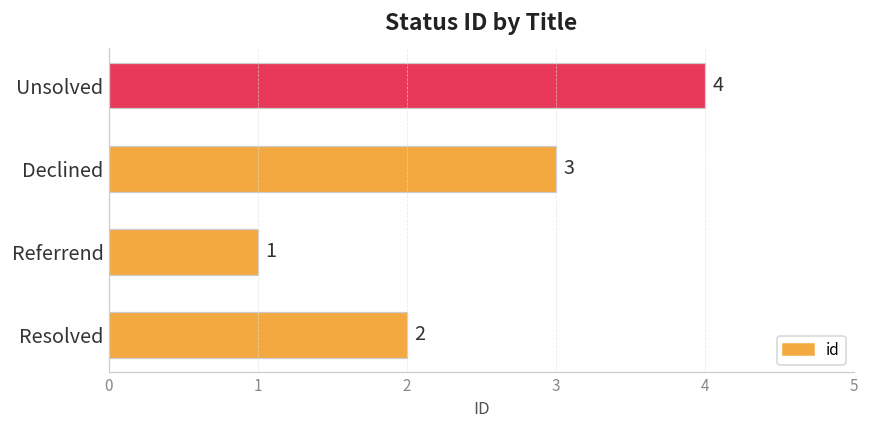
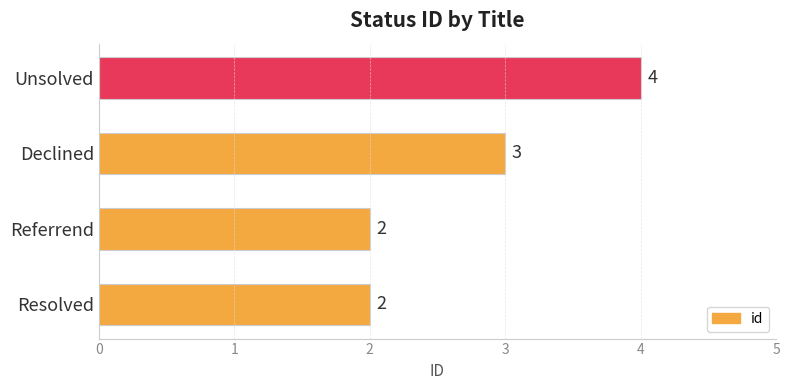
  {
    "Unsolved": 4,
    "Declined": 3,
-   "Referrend": 1,
+   "Referrend": 2,
    "Resolved": 2
  }
